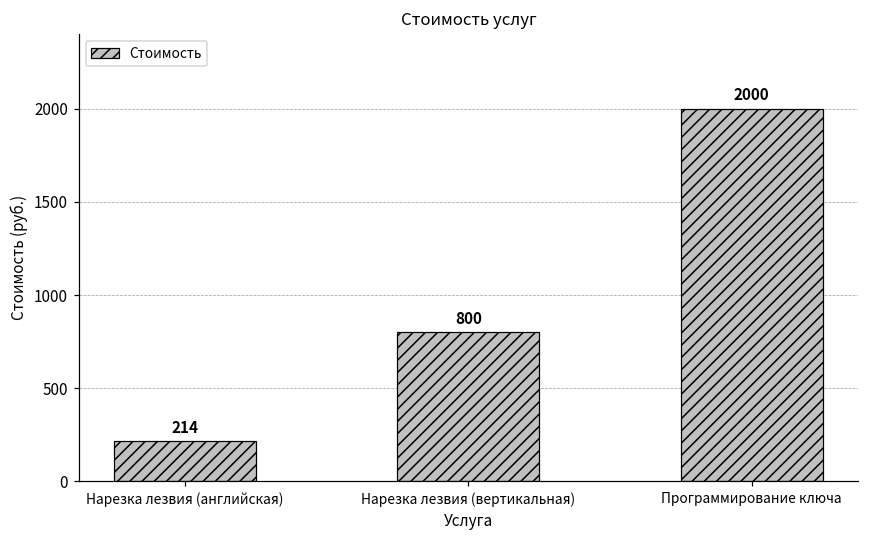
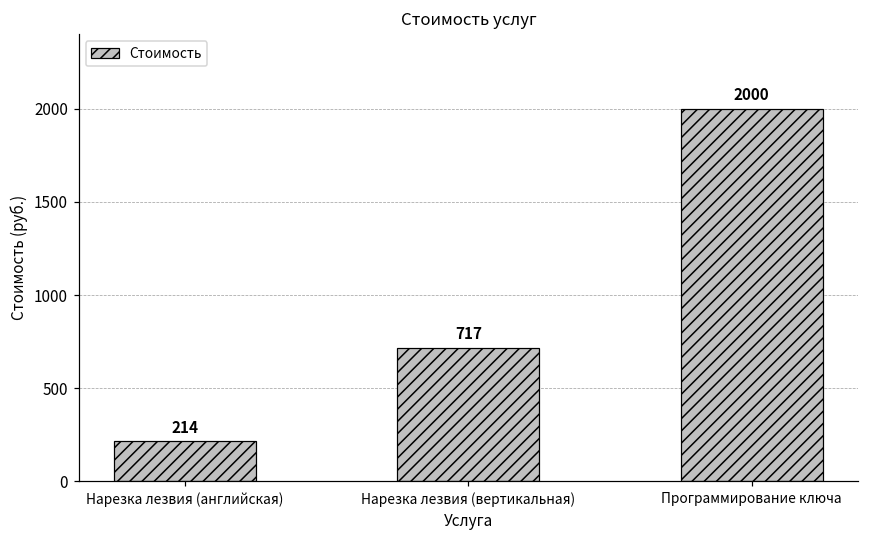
  {
    "Нарезка лезвия (английская)": 214,
-   "Нарезка лезвия (вертикальная)": 800,
+   "Нарезка лезвия (вертикальная)": 717,
    "Программирование ключа": 2000
  }
